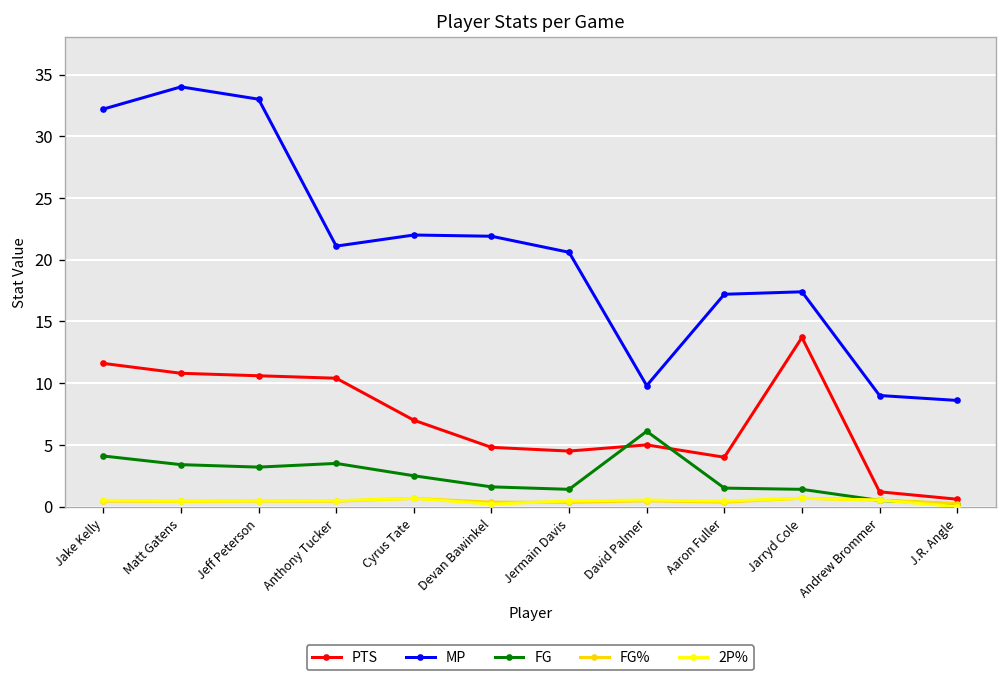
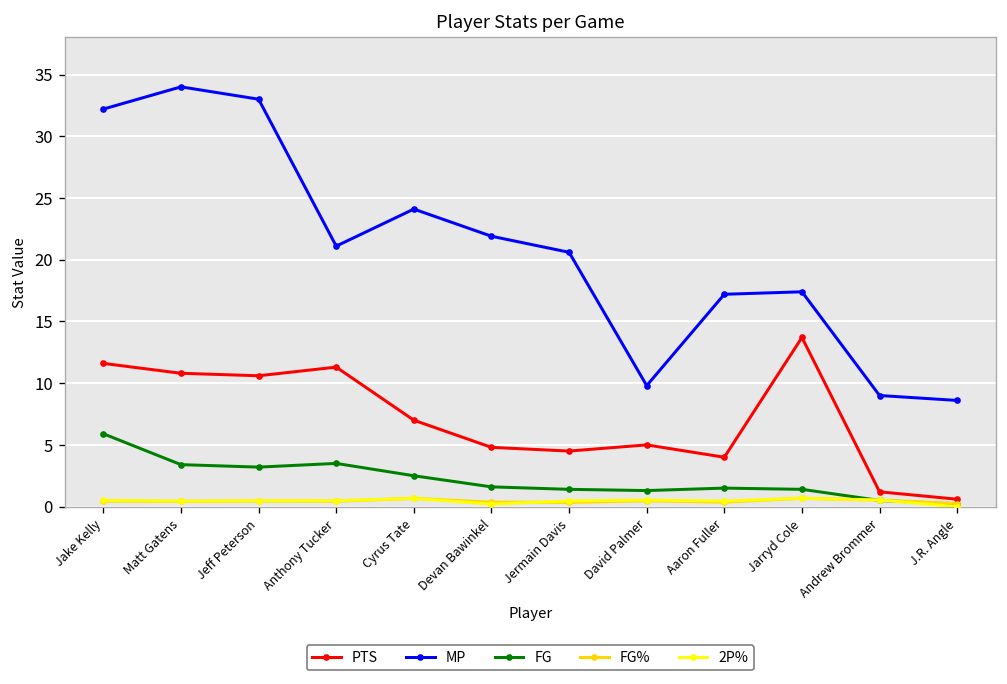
  {
    "PTS": {
      "Jake Kelly": 11.6,
      "Matt Gatens": 10.8,
      "Jeff Peterson": 10.6,
-     "Anthony Tucker": 10.4,
+     "Anthony Tucker": 11.3,
      "Cyrus Tate": 7.0,
      "Devan Bawinkel": 4.8,
      "Jermain Davis": 4.5,
      "David Palmer": 5.0,
      "Aaron Fuller": 4.0,
      "Jarryd Cole": 13.7,
      "Andrew Brommer": 1.2,
      "J.R. Angle": 0.6
    },
    "MP": {
      "Jake Kelly": 32.2,
      "Matt Gatens": 34.0,
      "Jeff Peterson": 33.0,
      "Anthony Tucker": 21.1,
-     "Cyrus Tate": 22.0,
+     "Cyrus Tate": 24.1,
      "Devan Bawinkel": 21.9,
      "Jermain Davis": 20.6,
      "David Palmer": 9.8,
      "Aaron Fuller": 17.2,
      "Jarryd Cole": 17.4,
      "Andrew Brommer": 9.0,
      "J.R. Angle": 8.6
    },
    "FG": {
-     "Jake Kelly": 4.1,
+     "Jake Kelly": 5.9,
      "Matt Gatens": 3.4,
      "Jeff Peterson": 3.2,
      "Anthony Tucker": 3.5,
      "Cyrus Tate": 2.5,
      "Devan Bawinkel": 1.6,
      "Jermain Davis": 1.4,
-     "David Palmer": 6.1,
+     "David Palmer": 1.3,
      "Aaron Fuller": 1.5,
      "Jarryd Cole": 1.4
    }
  }
